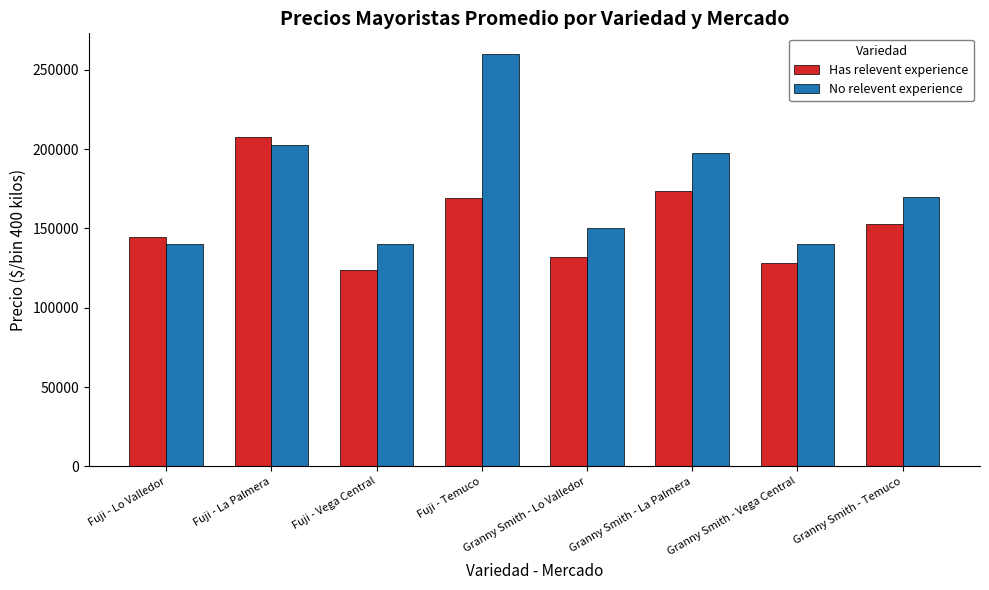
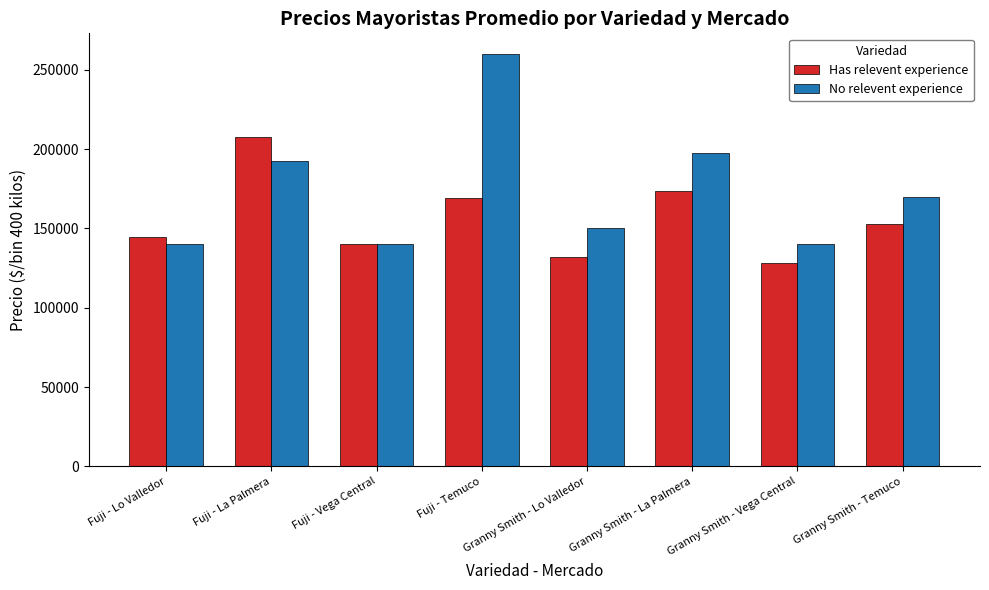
  {
    "Has relevent experience": {
      "Fuji - Lo Valledor": 144000,
      "Fuji - La Palmera": 208000,
-     "Fuji - Vega Central": 124000,
+     "Fuji - Vega Central": 140000,
      "Fuji - Temuco": 169000,
      "Granny Smith - Lo Valledor": 132000,
      "Granny Smith - La Palmera": 174000,
      "Granny Smith - Vega Central": 128000,
      "Granny Smith - Temuco": 153000
    },
    "No relevent experience": {
      "Fuji - Lo Valledor": 140000,
-     "Fuji - La Palmera": 203000,
+     "Fuji - La Palmera": 192000,
      "Fuji - Vega Central": 140000,
      "Fuji - Temuco": 260000,
      "Granny Smith - Lo Valledor": 150000,
      "Granny Smith - La Palmera": 198000,
      "Granny Smith - Vega Central": 140000,
      "Granny Smith - Temuco": 170000
    }
  }
